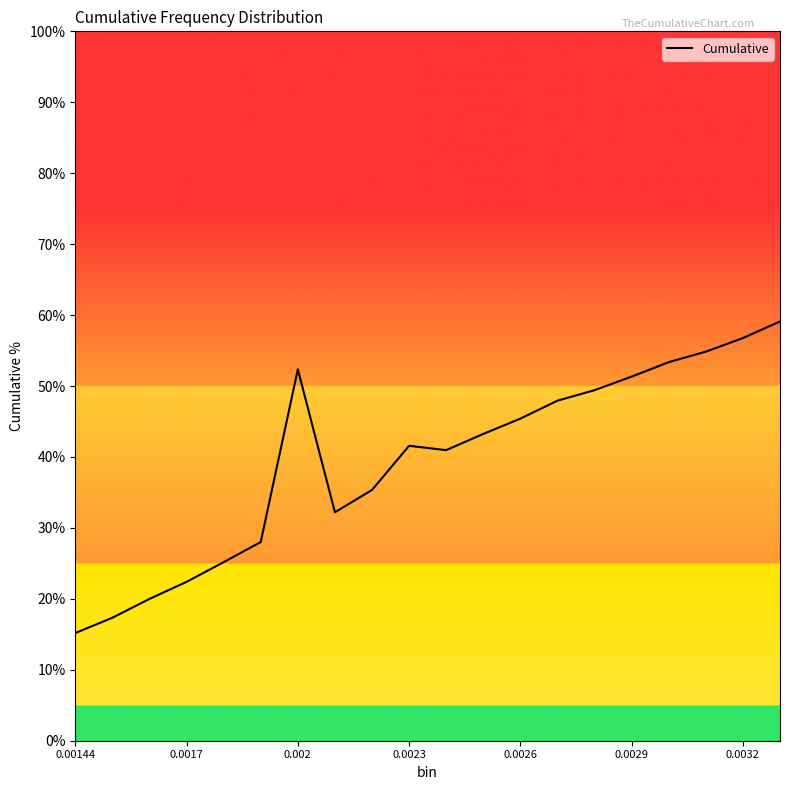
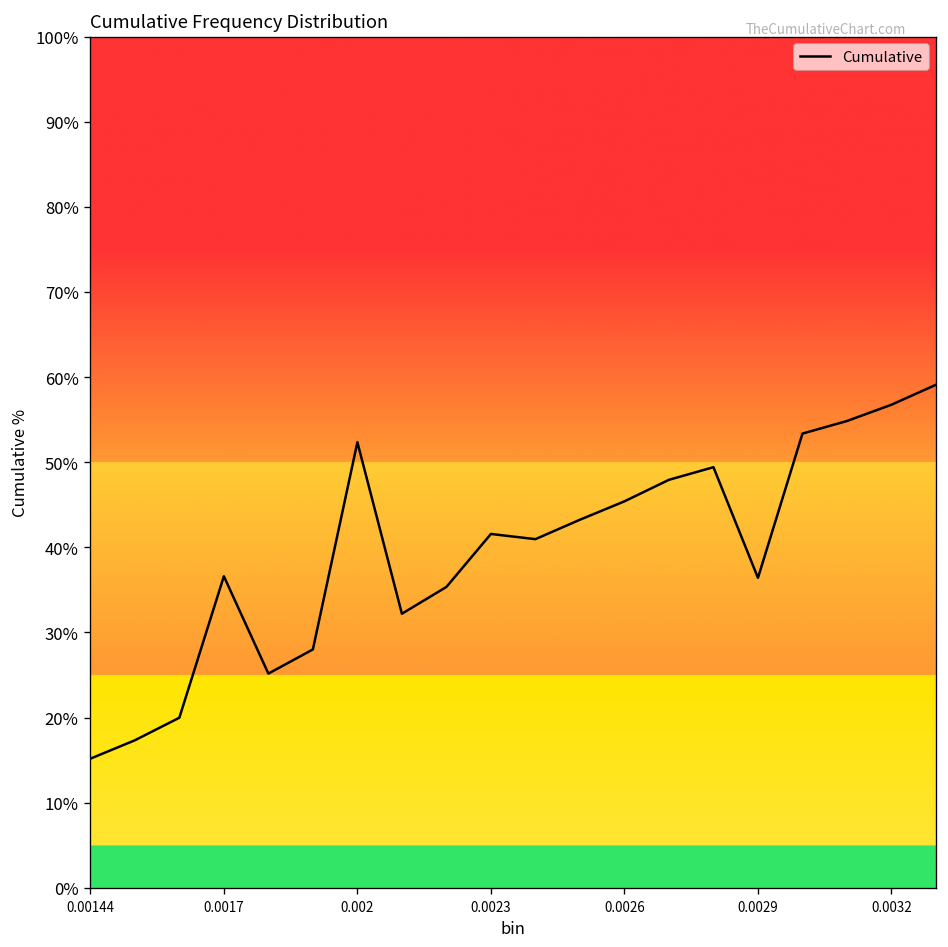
  {
    "0.00144": "15%",
-   "0.0017": "22%",
+   "0.0017": "37%",
    "0.002": "52%",
    "0.0023": "42%",
    "0.0026": "45%",
-   "0.0029": "51%",
+   "0.0029": "36%",
    "0.0032": "57%"
  }
